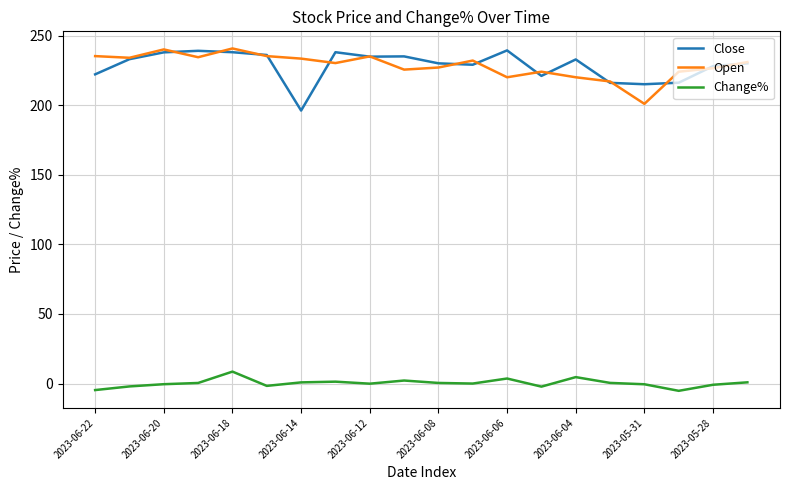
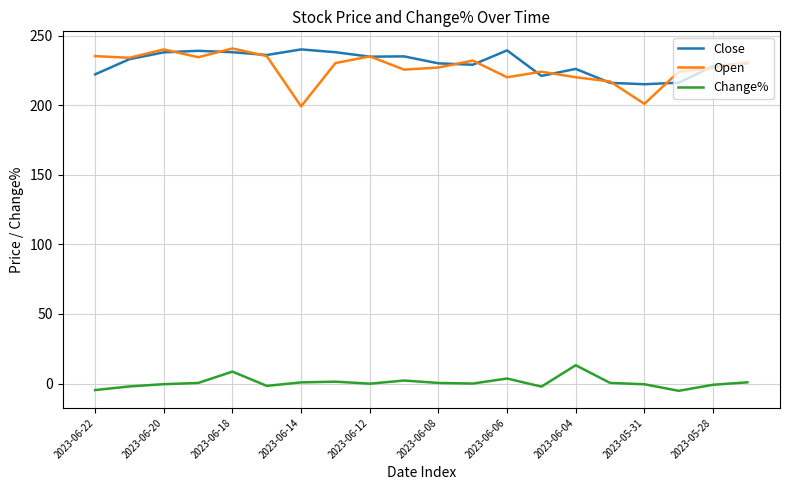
  {
    "Close": {
      "2023-06-22": 222,
      "2023-06-20": 238,
      "2023-06-18": 238,
-     "2023-06-14": 196,
+     "2023-06-14": 240,
      "2023-06-08": 230,
      "2023-06-06": 239,
-     "2023-06-04": 233,
+     "2023-06-04": 226,
      "2023-05-31": 215
    },
    "Open": {
      "2023-06-22": 235,
      "2023-06-20": 240,
      "2023-06-18": 241,
-     "2023-06-14": 233,
+     "2023-06-14": 199,
      "2023-06-08": 227,
      "2023-06-06": 220,
      "2023-06-04": 220,
      "2023-05-31": 201
    },
    "Change%": {
      "2023-06-22": -5,
      "2023-06-20": 0,
      "2023-06-18": 9,
      "2023-06-14": 1,
      "2023-06-12": 0,
      "2023-06-08": 0,
      "2023-06-06": 4,
-     "2023-06-04": 5,
+     "2023-06-04": 13,
      "2023-05-31": -1,
      "2023-05-28": -1
    }
  }
